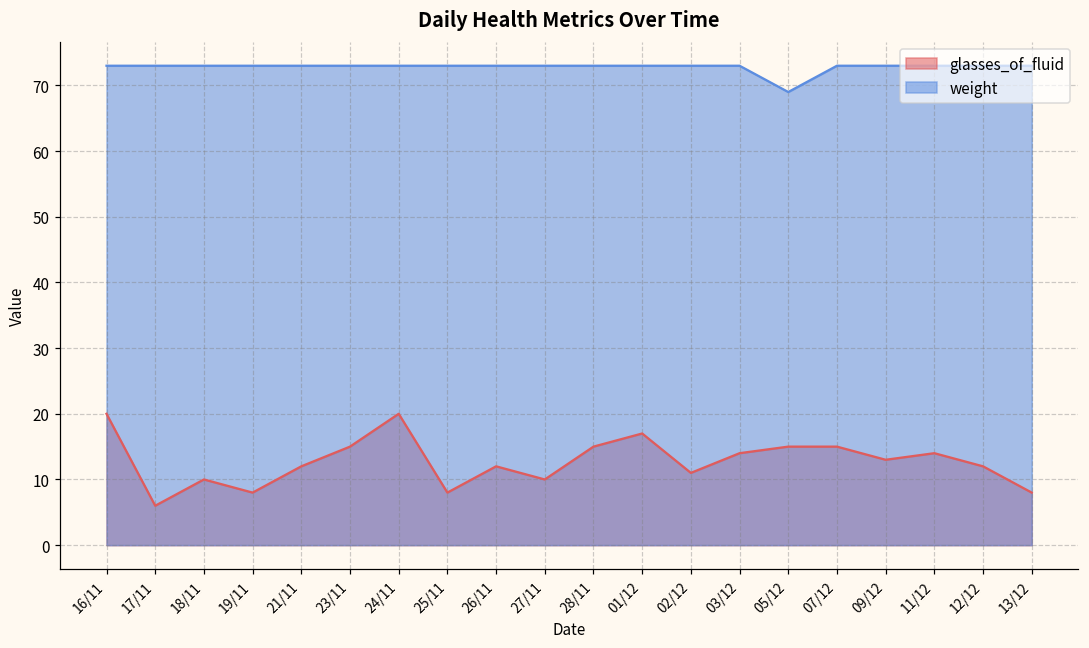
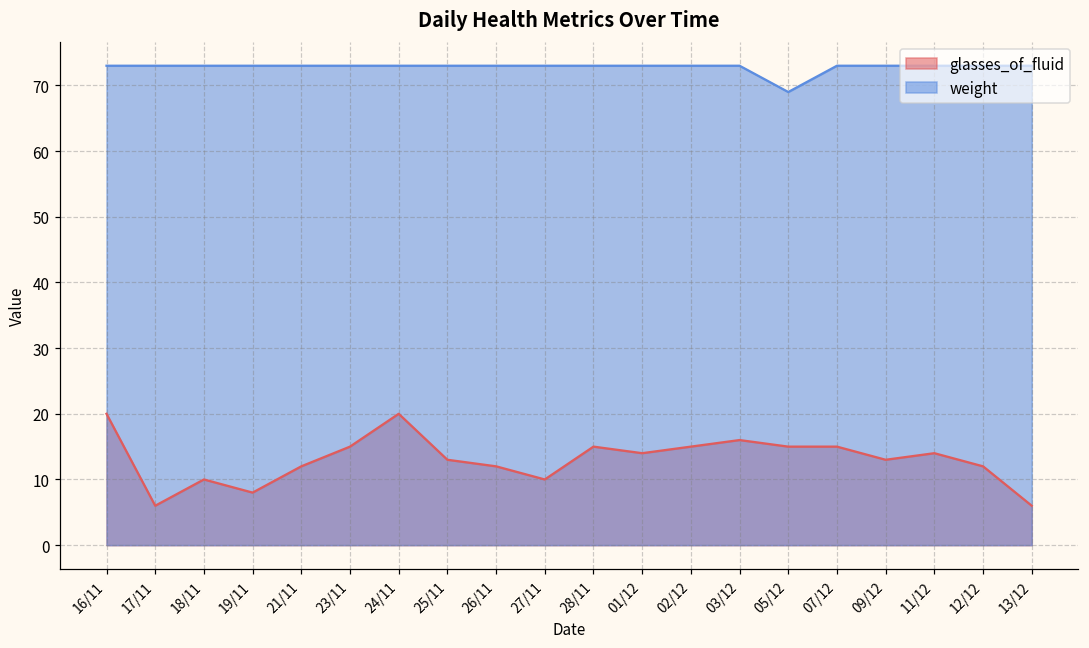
  {
    "glasses_of_fluid": {
      "16/11": 20,
      "17/11": 6,
      "18/11": 10,
      "19/11": 8,
      "21/11": 12,
      "23/11": 15,
      "24/11": 20,
-     "25/11": 8,
+     "25/11": 13,
      "26/11": 12,
      "27/11": 10,
      "28/11": 15,
-     "01/12": 17,
-     "02/12": 11,
-     "03/12": 14,
+     "01/12": 14,
+     "02/12": 15,
+     "03/12": 16,
      "05/12": 15,
      "07/12": 15,
      "09/12": 13,
      "11/12": 14,
      "12/12": 12,
-     "13/12": 8
+     "13/12": 6
    },
    "weight": {
      "16/11": 73,
      "17/11": 73,
      "18/11": 73,
      "19/11": 73,
      "21/11": 73,
      "23/11": 73,
      "24/11": 73,
      "25/11": 73,
      "26/11": 73,
      "27/11": 73,
      "28/11": 73,
      "01/12": 73,
      "02/12": 73,
      "03/12": 73,
      "05/12": 69,
      "07/12": 73,
      "09/12": 73
    }
  }
